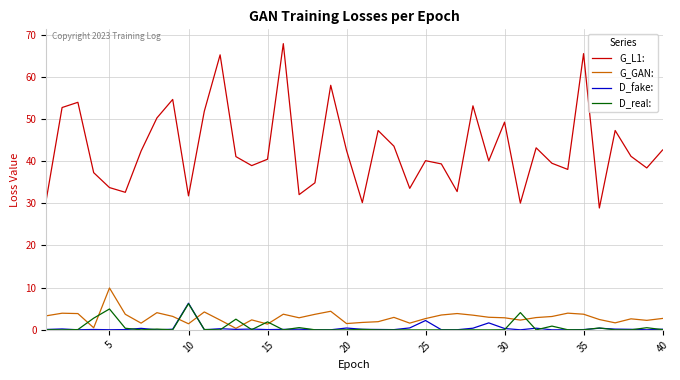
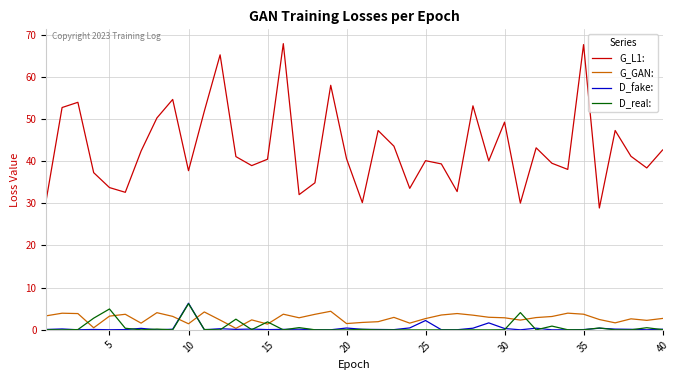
  {
    "G_L1:": {
      "5": 34,
-     "10": 32,
+     "10": 38,
      "15": 40,
-     "20": 43,
+     "20": 41,
      "25": 40,
      "30": 49,
-     "35": 65,
+     "35": 68,
      "40": 43
    },
    "G_GAN:": {
-     "5": 10,
+     "5": 3,
      "10": 1,
      "20": 1,
      "30": 3,
      "35": 4,
      "40": 3
    },
    "D_fake:": {
      "5": 0,
      "15": 0
    },
    "D_real:": {
      "5": 5,
      "25": 0
    }
  }
